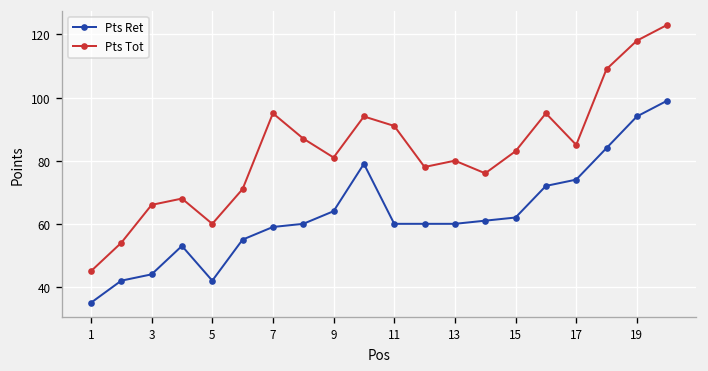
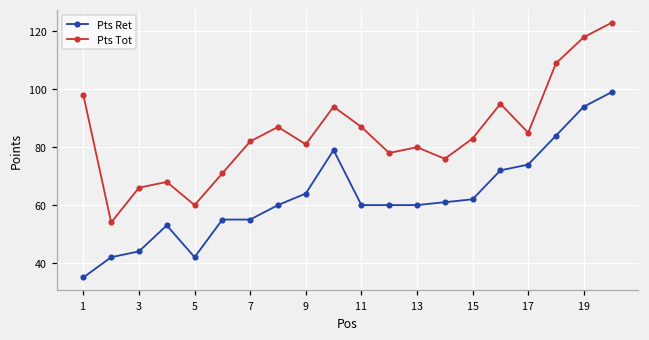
  {
    "Pts Ret": {
      "1": 35,
      "3": 44,
      "5": 42,
-     "7": 59,
+     "7": 55,
      "9": 64,
      "11": 60,
      "13": 60,
      "15": 62,
      "17": 74,
      "19": 94
    },
    "Pts Tot": {
-     "1": 45,
+     "1": 98,
      "3": 66,
      "5": 60,
-     "7": 95,
+     "7": 82,
      "9": 81,
-     "11": 91,
+     "11": 87,
      "13": 80,
      "15": 83,
      "17": 85,
      "19": 118
    }
  }
